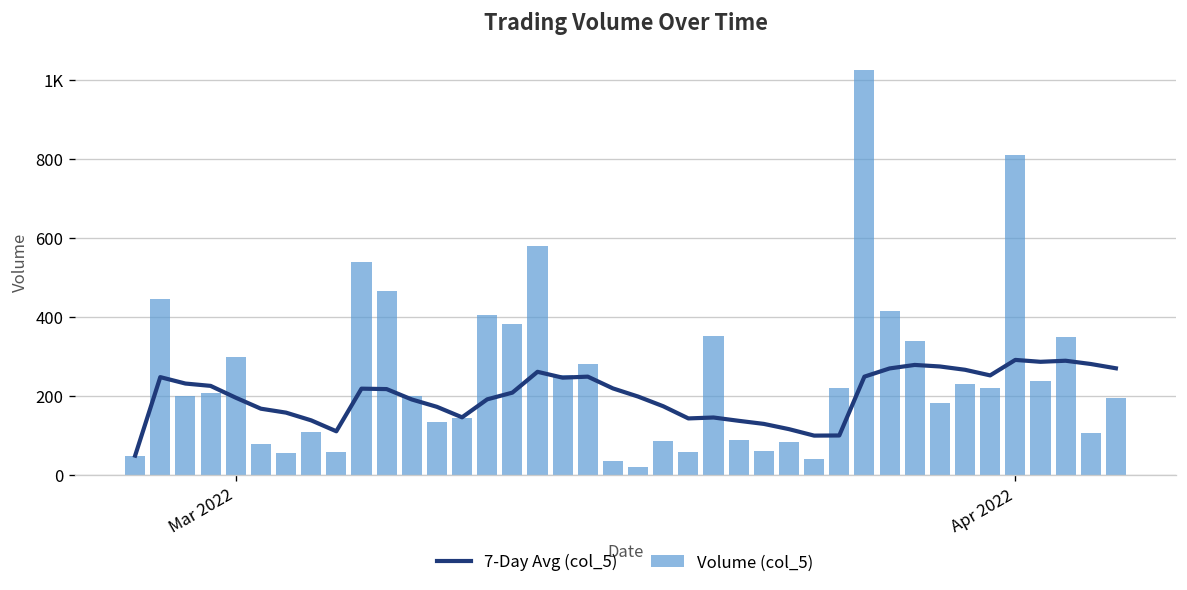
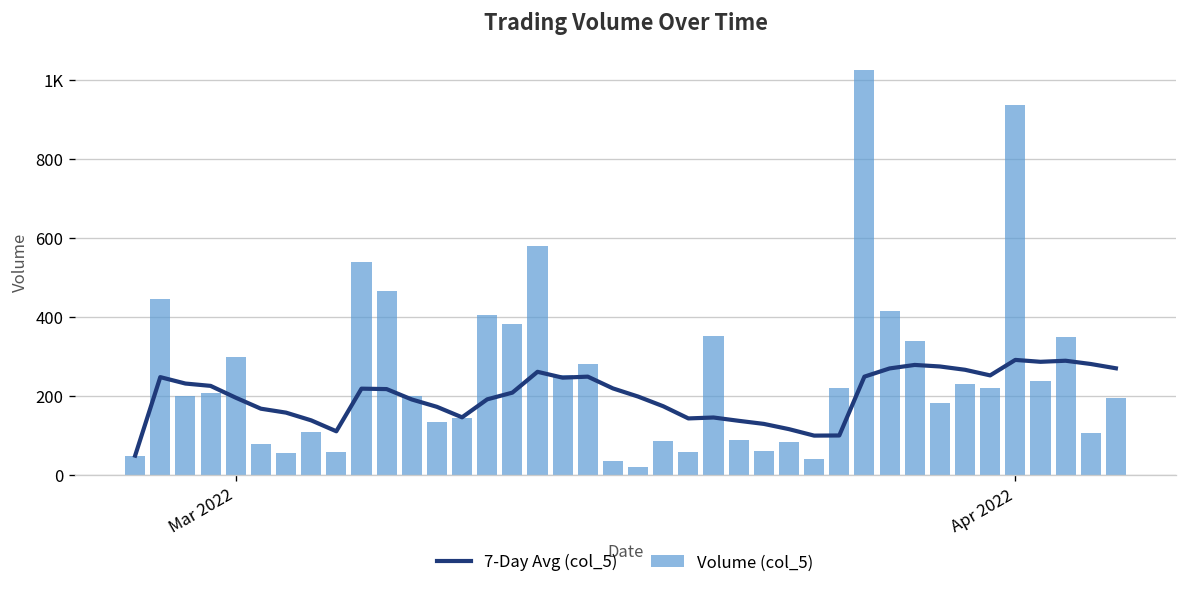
  {
    "7-Day Avg (col_5)": {
      "Mar 2022": 200,
      "Apr 2022": 290
    },
    "Volume (col_5)": {
      "Mar 2022": 300,
-     "Apr 2022": 810
+     "Apr 2022": 940
    }
  }
